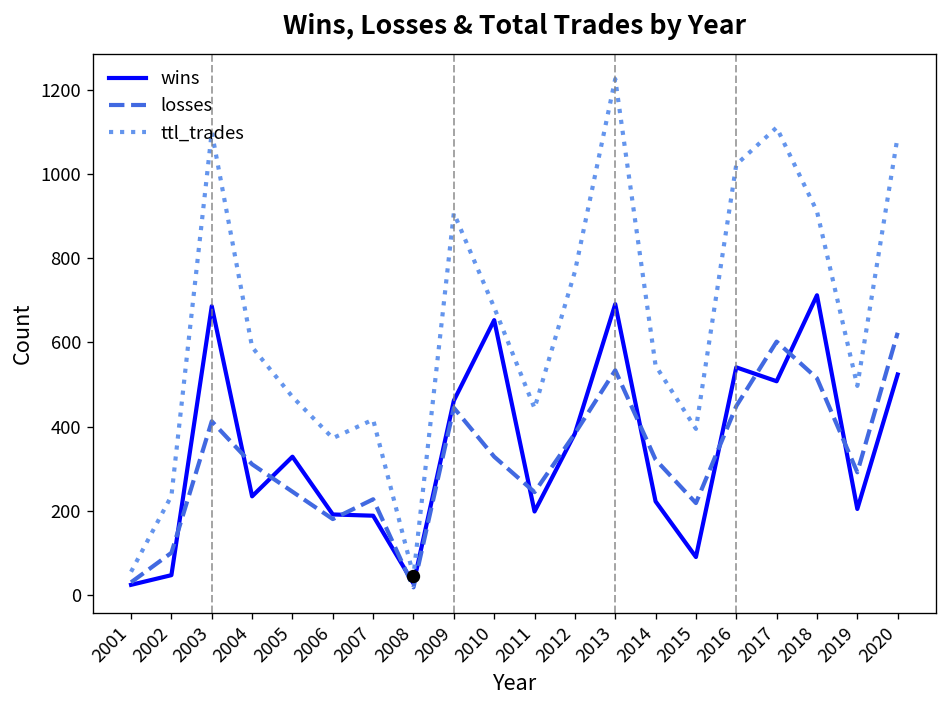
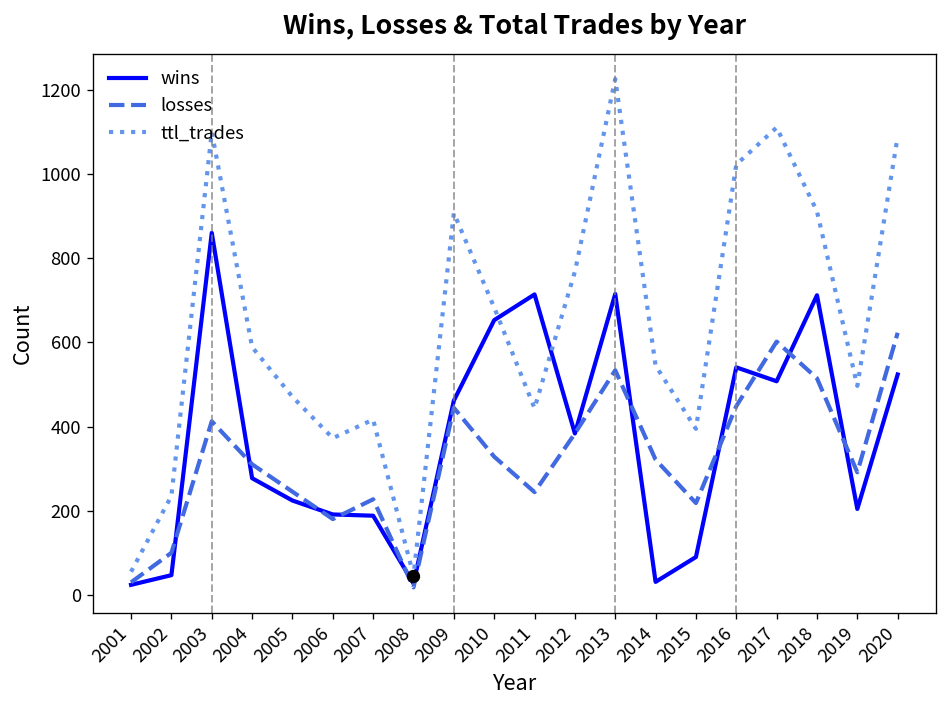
  {
    "wins": {
      "2002": 50,
-     "2003": 690,
-     "2004": 240,
-     "2005": 330,
+     "2003": 860,
+     "2004": 280,
+     "2005": 230,
      "2006": 190,
      "2007": 190,
      "2008": 30,
      "2009": 460,
      "2010": 650,
-     "2011": 200,
-     "2013": 690,
-     "2014": 220,
+     "2011": 710,
+     "2013": 720,
+     "2014": 30,
      "2015": 90,
      "2016": 540,
      "2017": 510,
      "2018": 710,
      "2019": 210,
      "2020": 520
    }
  }
